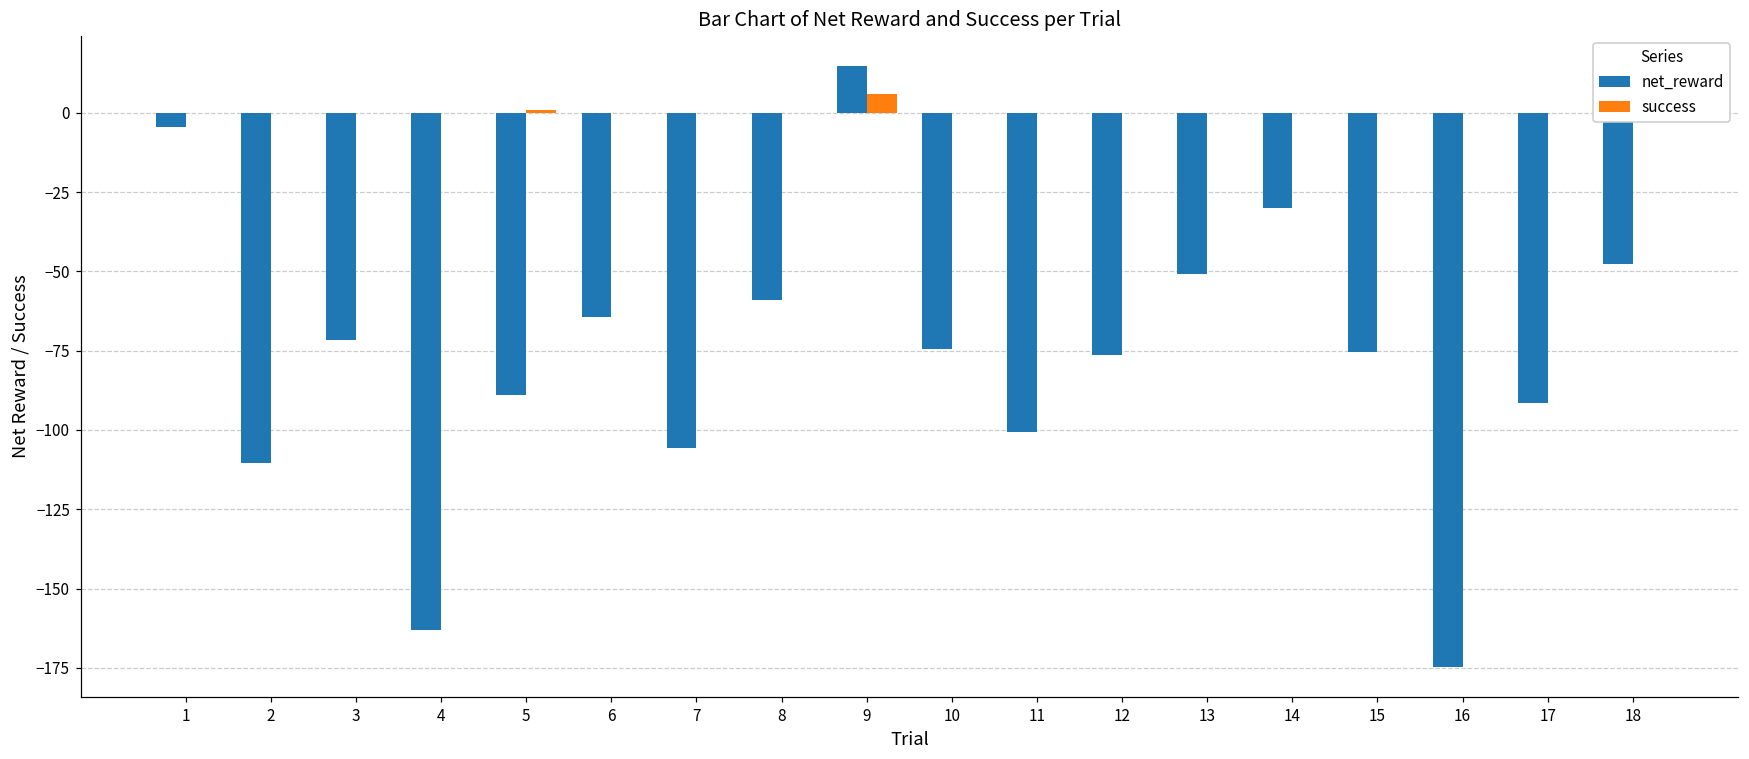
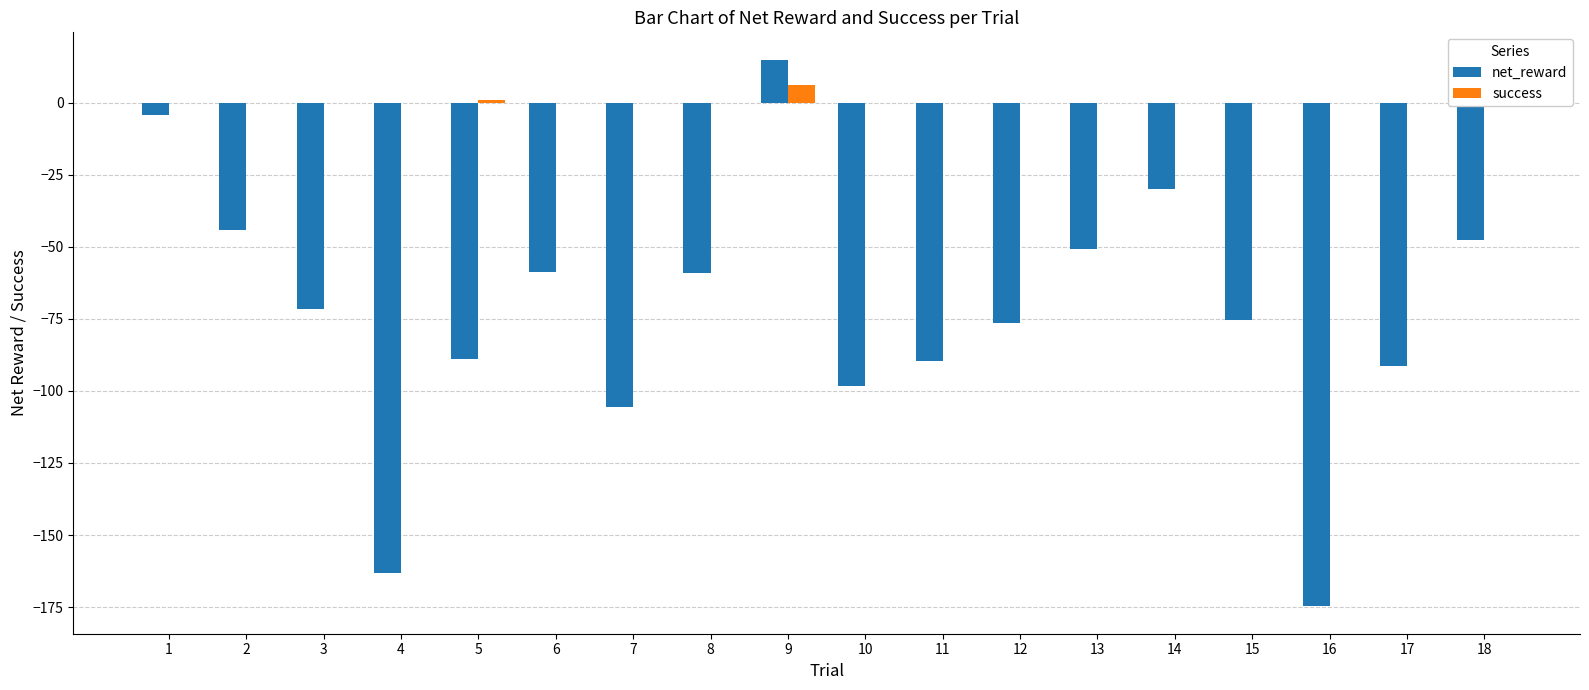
  {
    "net_reward": {
      "1": -4,
-     "2": -110,
+     "2": -44,
      "3": -72,
      "4": -163,
      "5": -89,
-     "6": -64,
+     "6": -59,
      "7": -106,
      "8": -59,
      "9": 15,
-     "10": -74,
-     "11": -101,
+     "10": -98,
+     "11": -90,
      "12": -76,
      "13": -51,
      "14": -30,
      "15": -76,
      "16": -175,
      "17": -91,
      "18": -48
    },
    "success": {
      "1": 0,
      "2": 0,
      "3": 0,
      "4": 0,
      "5": 1,
      "6": 0,
      "7": 0,
      "8": 0,
      "9": 6,
      "10": 0,
      "11": 0,
      "12": 0,
      "13": 0,
      "14": 0,
      "15": 0,
      "16": 0,
      "17": 0
    }
  }
